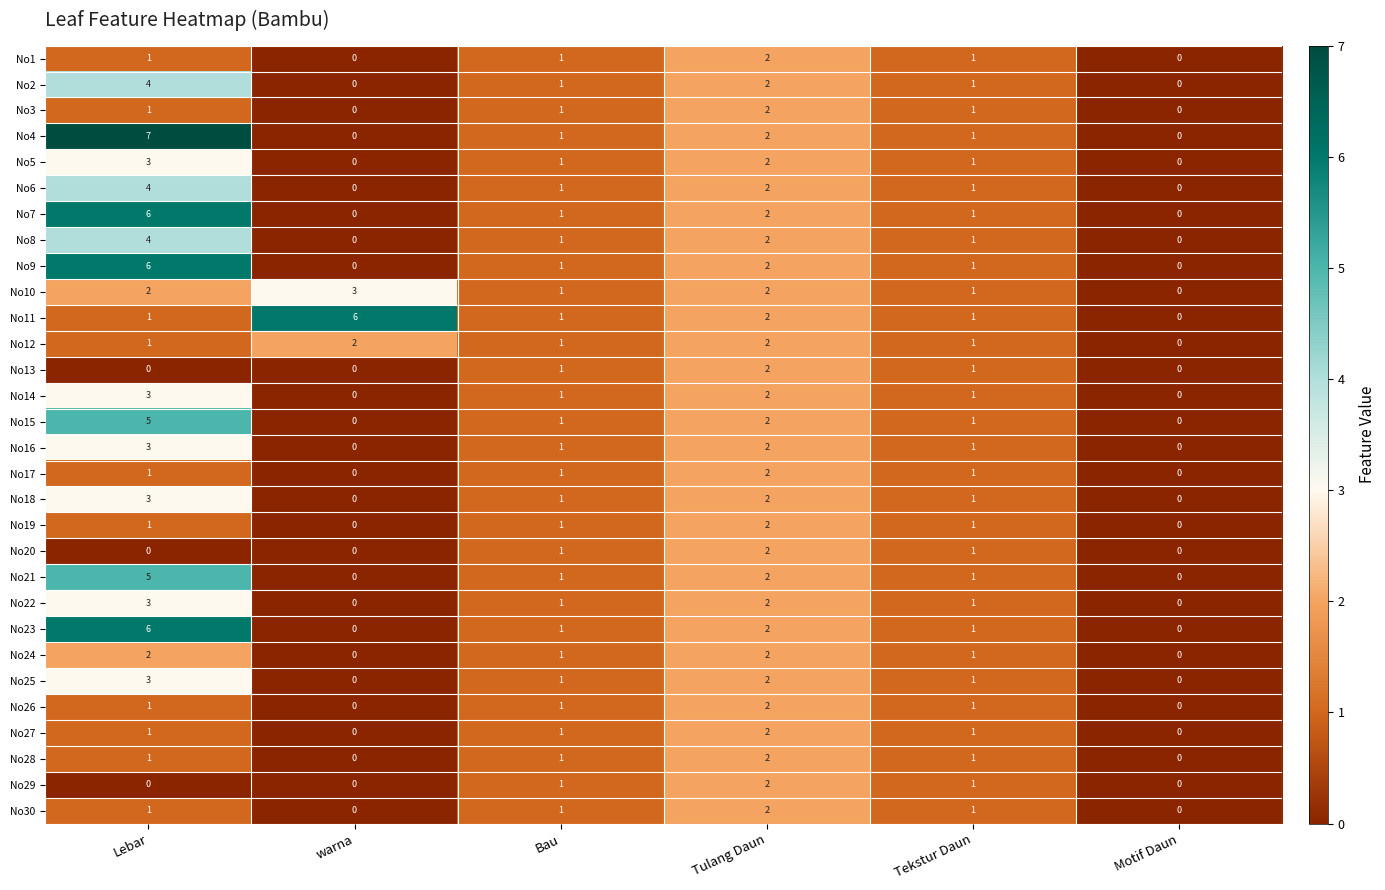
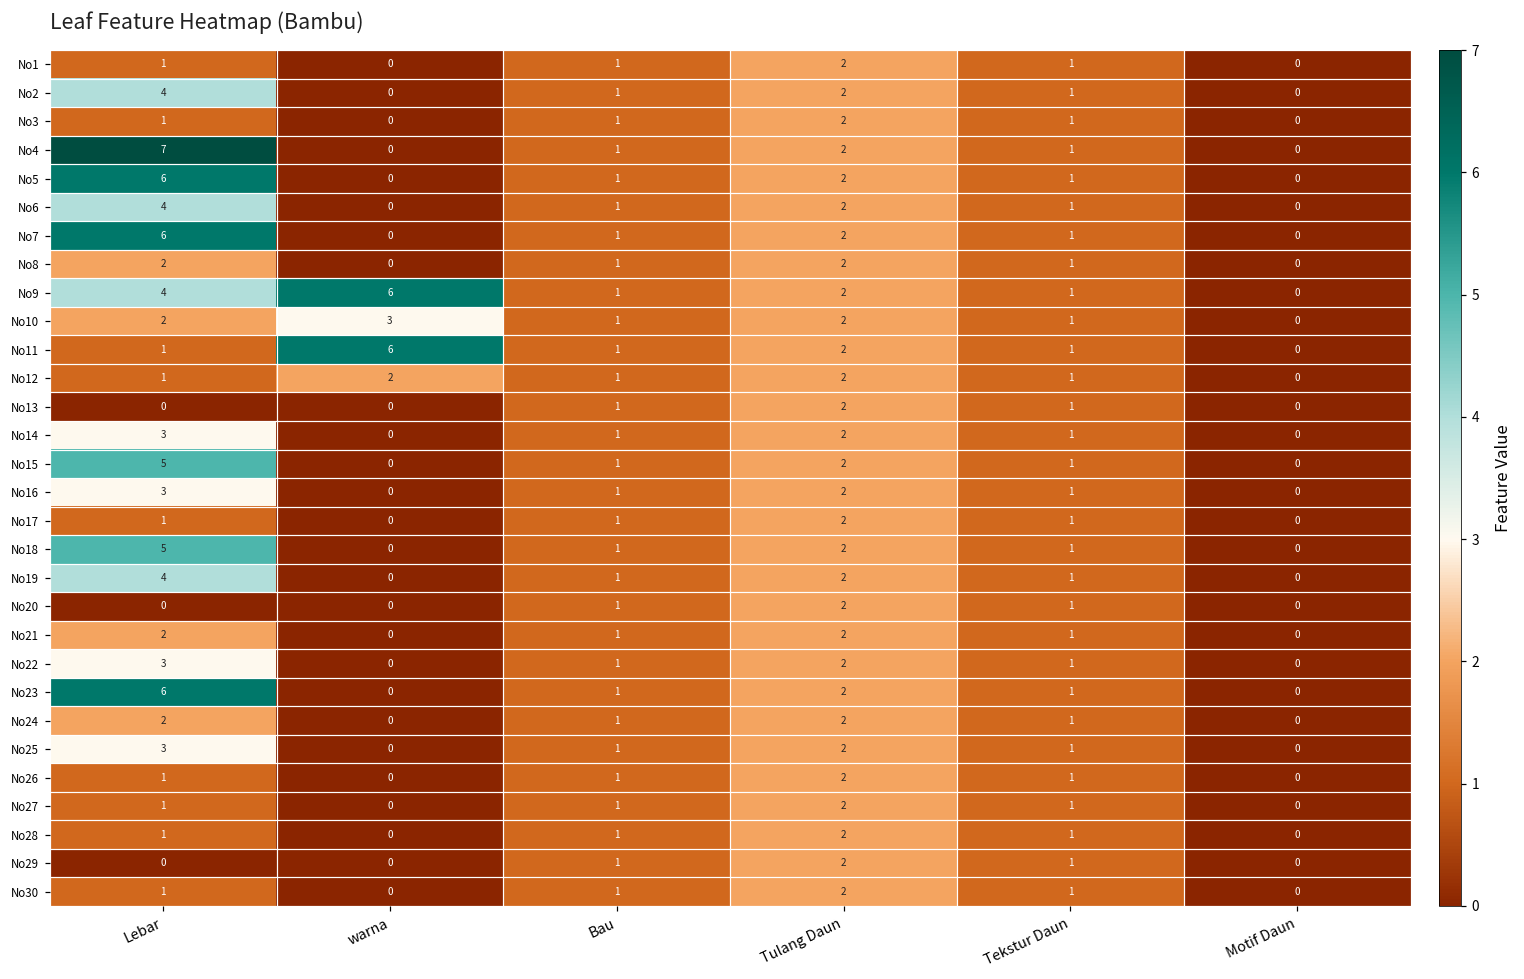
  {
    "No1": {
      "Lebar": 1,
      "warna": 0,
      "Bau": 1,
      "Tulang Daun": 2,
      "Tekstur Daun": 1,
      "Motif Daun": 0
    },
    "No2": {
      "Lebar": 4,
      "warna": 0,
      "Bau": 1,
      "Tulang Daun": 2,
      "Tekstur Daun": 1,
      "Motif Daun": 0
    },
    "No3": {
      "Lebar": 1,
      "warna": 0,
      "Bau": 1,
      "Tulang Daun": 2,
      "Tekstur Daun": 1,
      "Motif Daun": 0
    },
    "No4": {
      "Lebar": 7,
      "warna": 0,
      "Bau": 1,
      "Tulang Daun": 2,
      "Tekstur Daun": 1,
      "Motif Daun": 0
    },
    "No5": {
-     "Lebar": 3,
+     "Lebar": 6,
      "warna": 0,
      "Bau": 1,
      "Tulang Daun": 2,
      "Tekstur Daun": 1,
      "Motif Daun": 0
    },
    "No6": {
      "Lebar": 4,
      "warna": 0,
      "Bau": 1,
      "Tulang Daun": 2,
      "Tekstur Daun": 1,
      "Motif Daun": 0
    },
    "No7": {
      "Lebar": 6,
      "warna": 0,
      "Bau": 1,
      "Tulang Daun": 2,
      "Tekstur Daun": 1,
      "Motif Daun": 0
    },
    "No8": {
-     "Lebar": 4,
+     "Lebar": 2,
      "warna": 0,
      "Bau": 1,
      "Tulang Daun": 2,
      "Tekstur Daun": 1,
      "Motif Daun": 0
    },
    "No9": {
-     "Lebar": 6,
-     "warna": 0,
+     "Lebar": 4,
+     "warna": 6,
      "Bau": 1,
      "Tulang Daun": 2,
      "Tekstur Daun": 1,
      "Motif Daun": 0
    },
    "No10": {
      "Lebar": 2,
      "warna": 3,
      "Bau": 1,
      "Tulang Daun": 2,
      "Tekstur Daun": 1,
      "Motif Daun": 0
    },
    "No11": {
      "Lebar": 1,
      "warna": 6,
      "Bau": 1,
      "Tulang Daun": 2,
      "Tekstur Daun": 1,
      "Motif Daun": 0
    },
    "No12": {
      "Lebar": 1,
      "warna": 2,
      "Bau": 1,
      "Tulang Daun": 2,
      "Tekstur Daun": 1,
      "Motif Daun": 0
    },
    "No13": {
      "Lebar": 0,
      "warna": 0,
      "Bau": 1,
      "Tulang Daun": 2,
      "Tekstur Daun": 1,
      "Motif Daun": 0
    },
    "No14": {
      "Lebar": 3,
      "warna": 0,
      "Bau": 1,
      "Tulang Daun": 2,
      "Tekstur Daun": 1,
      "Motif Daun": 0
    },
    "No15": {
      "Lebar": 5,
      "warna": 0,
      "Bau": 1,
      "Tulang Daun": 2,
      "Tekstur Daun": 1,
      "Motif Daun": 0
    },
    "No16": {
      "Lebar": 3,
      "warna": 0,
      "Bau": 1,
      "Tulang Daun": 2,
      "Tekstur Daun": 1,
      "Motif Daun": 0
    },
    "No17": {
      "Lebar": 1,
      "warna": 0,
      "Bau": 1,
      "Tulang Daun": 2,
      "Tekstur Daun": 1,
      "Motif Daun": 0
    },
    "No18": {
-     "Lebar": 3,
+     "Lebar": 5,
      "warna": 0,
      "Bau": 1,
      "Tulang Daun": 2,
      "Tekstur Daun": 1,
      "Motif Daun": 0
    },
    "No19": {
-     "Lebar": 1,
+     "Lebar": 4,
      "warna": 0,
      "Bau": 1,
      "Tulang Daun": 2,
      "Tekstur Daun": 1,
      "Motif Daun": 0
    },
    "No20": {
      "Lebar": 0,
      "warna": 0,
      "Bau": 1,
      "Tulang Daun": 2,
      "Tekstur Daun": 1,
      "Motif Daun": 0
    },
    "No21": {
-     "Lebar": 5,
+     "Lebar": 2,
      "warna": 0,
      "Bau": 1,
      "Tulang Daun": 2,
      "Tekstur Daun": 1,
      "Motif Daun": 0
    },
    "No22": {
      "Lebar": 3,
      "warna": 0,
      "Bau": 1,
      "Tulang Daun": 2,
      "Tekstur Daun": 1,
      "Motif Daun": 0
    },
    "No23": {
      "Lebar": 6,
      "warna": 0,
      "Bau": 1,
      "Tulang Daun": 2,
      "Tekstur Daun": 1,
      "Motif Daun": 0
    },
    "No24": {
      "Lebar": 2,
      "warna": 0,
      "Bau": 1,
      "Tulang Daun": 2,
      "Tekstur Daun": 1,
      "Motif Daun": 0
    },
    "No25": {
      "Lebar": 3,
      "warna": 0,
      "Bau": 1,
      "Tulang Daun": 2,
      "Tekstur Daun": 1,
      "Motif Daun": 0
    },
    "No26": {
      "Lebar": 1,
      "warna": 0,
      "Bau": 1,
      "Tulang Daun": 2,
      "Tekstur Daun": 1,
      "Motif Daun": 0
    },
    "No27": {
      "Lebar": 1,
      "warna": 0,
      "Bau": 1,
      "Tulang Daun": 2,
      "Tekstur Daun": 1,
      "Motif Daun": 0
    },
    "No28": {
      "Lebar": 1,
      "warna": 0,
      "Bau": 1,
      "Tulang Daun": 2,
      "Tekstur Daun": 1,
      "Motif Daun": 0
    },
    "No29": {
      "Lebar": 0,
      "warna": 0,
      "Bau": 1,
      "Tulang Daun": 2,
      "Tekstur Daun": 1,
      "Motif Daun": 0
    },
    "No30": {
      "Lebar": 1,
      "warna": 0,
      "Bau": 1,
      "Tulang Daun": 2,
      "Tekstur Daun": 1,
      "Motif Daun": 0
    }
  }
